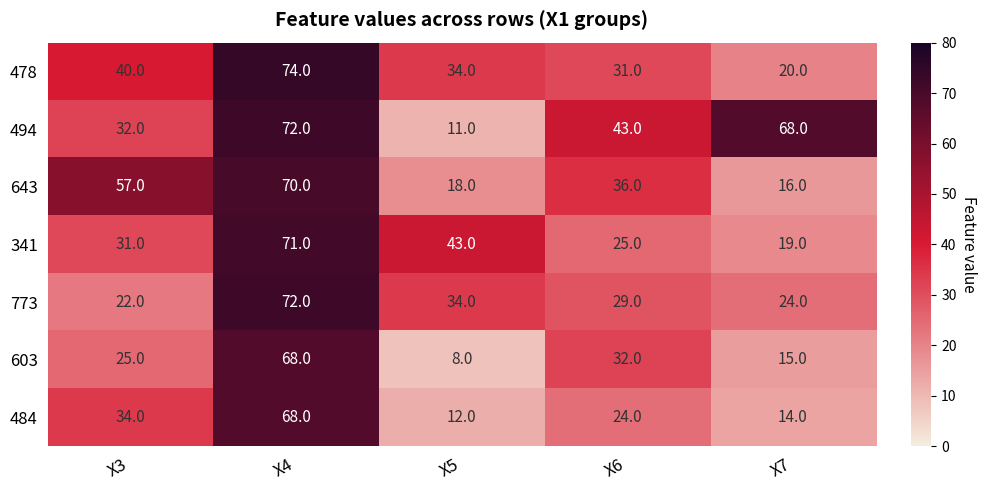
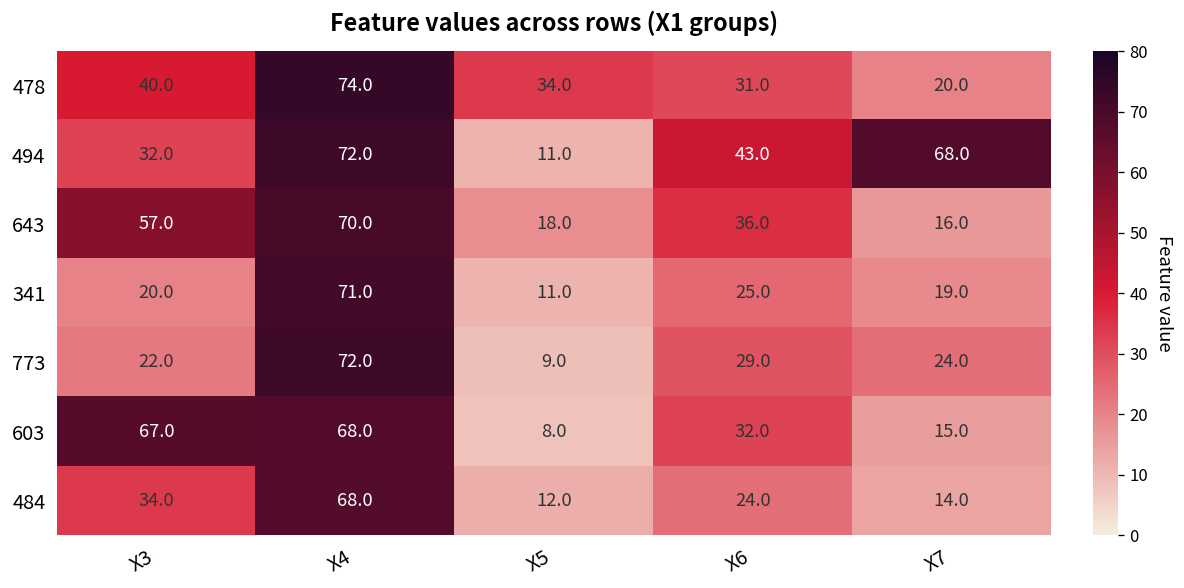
  {
    "478": {
      "X3": 40.0,
      "X4": 74.0,
      "X5": 34.0,
      "X6": 31.0,
      "X7": 20.0
    },
    "494": {
      "X3": 32.0,
      "X4": 72.0,
      "X5": 11.0,
      "X6": 43.0,
      "X7": 68.0
    },
    "643": {
      "X3": 57.0,
      "X4": 70.0,
      "X5": 18.0,
      "X6": 36.0,
      "X7": 16.0
    },
    "341": {
-     "X3": 31.0,
+     "X3": 20.0,
      "X4": 71.0,
-     "X5": 43.0,
+     "X5": 11.0,
      "X6": 25.0,
      "X7": 19.0
    },
    "773": {
      "X3": 22.0,
      "X4": 72.0,
-     "X5": 34.0,
+     "X5": 9.0,
      "X6": 29.0,
      "X7": 24.0
    },
    "603": {
-     "X3": 25.0,
+     "X3": 67.0,
      "X4": 68.0,
      "X5": 8.0,
      "X6": 32.0,
      "X7": 15.0
    },
    "484": {
      "X3": 34.0,
      "X4": 68.0,
      "X5": 12.0,
      "X6": 24.0,
      "X7": 14.0
    }
  }
